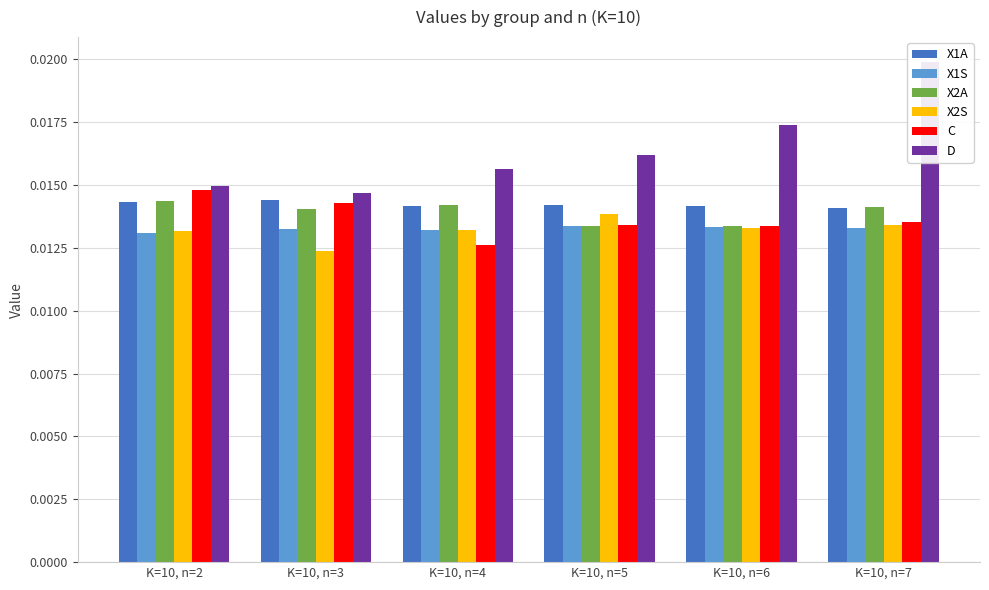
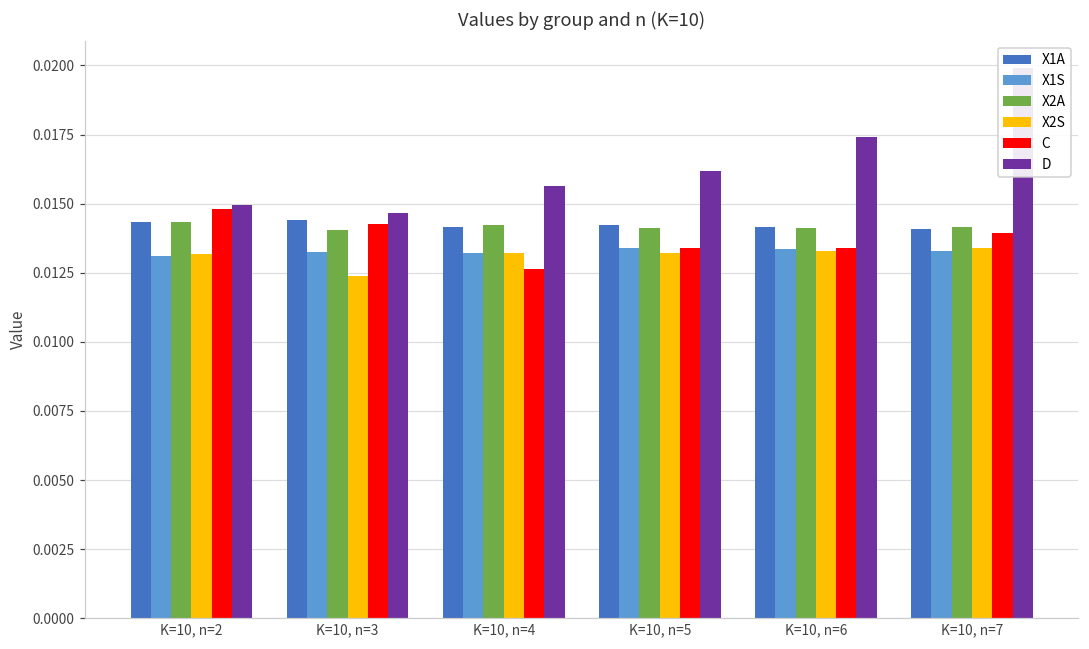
  {
    "X2A": {
      "K=10, n=2": 0.0144,
      "K=10, n=3": 0.0141,
      "K=10, n=4": 0.0142,
-     "K=10, n=5": 0.0134,
-     "K=10, n=6": 0.0134,
+     "K=10, n=5": 0.0141,
+     "K=10, n=6": 0.0141,
      "K=10, n=7": 0.0141
    },
    "X2S": {
      "K=10, n=2": 0.0132,
      "K=10, n=3": 0.0124,
      "K=10, n=4": 0.0132,
-     "K=10, n=5": 0.0138,
+     "K=10, n=5": 0.0132,
      "K=10, n=6": 0.0133,
      "K=10, n=7": 0.0134
    },
    "C": {
      "K=10, n=2": 0.0148,
      "K=10, n=3": 0.0143,
      "K=10, n=4": 0.0126,
      "K=10, n=5": 0.0134,
      "K=10, n=6": 0.0134,
-     "K=10, n=7": 0.0135
+     "K=10, n=7": 0.0139
    },
    "D": {
      "K=10, n=2": 0.0150,
      "K=10, n=3": 0.0147,
      "K=10, n=4": 0.0156,
      "K=10, n=5": 0.0162,
      "K=10, n=6": 0.0174
    }
  }
